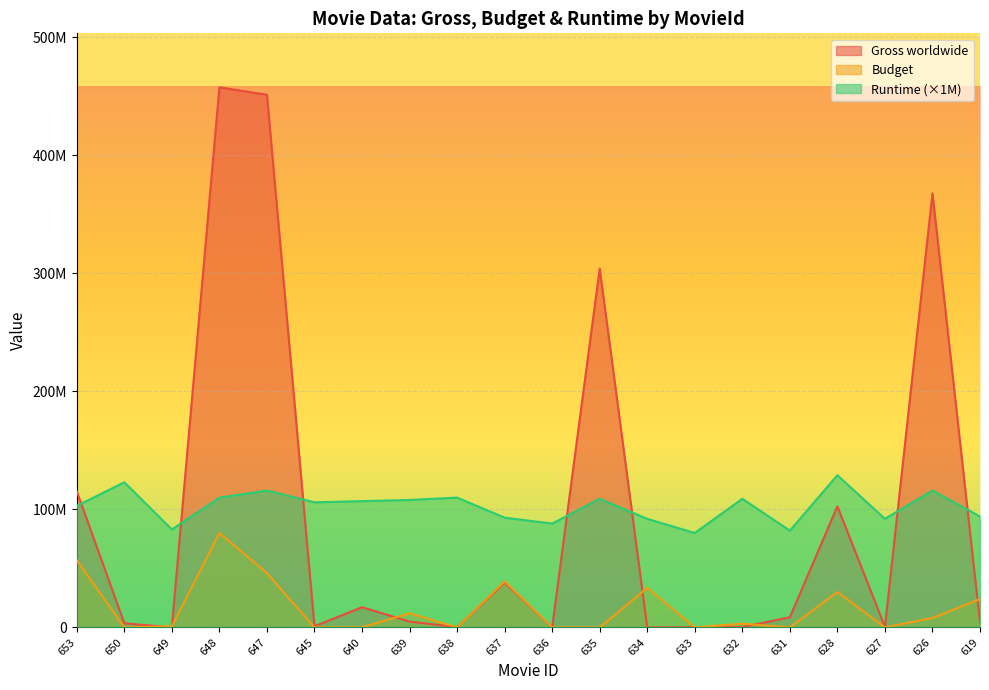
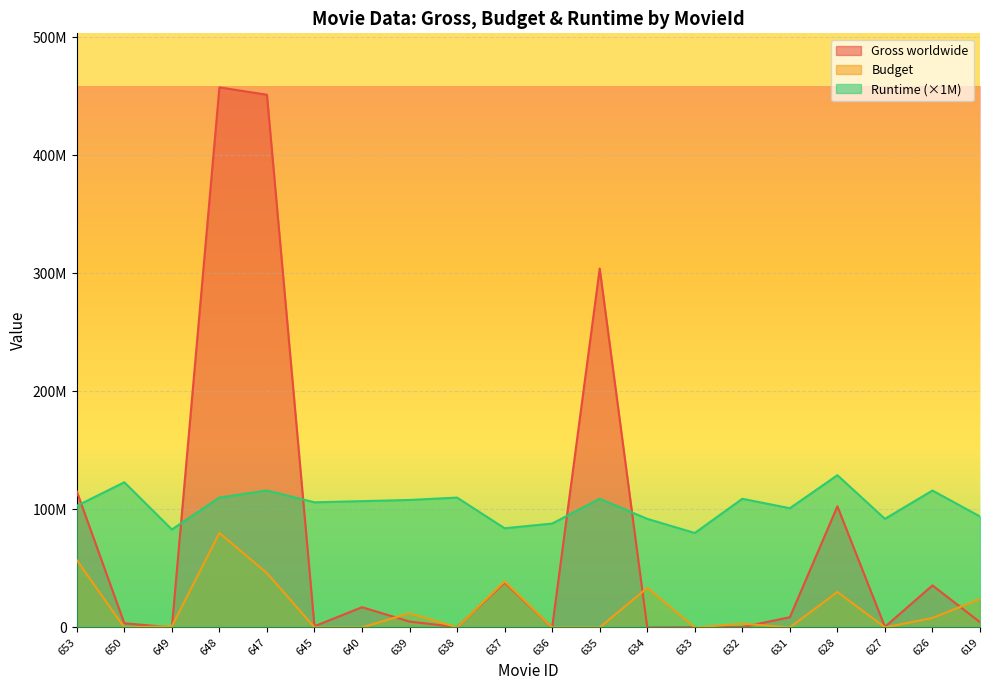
  {
    "Gross worldwide": {
      "653": 115000000,
      "650": 3000000,
      "648": 458000000,
      "647": 451000000,
      "640": 17000000,
      "639": 5000000,
      "635": 304000000,
      "634": 0,
      "632": 0,
      "631": 9000000,
      "628": 103000000,
-     "626": 368000000,
+     "626": 36000000,
      "619": 4000000
    },
    "Budget": {
      "653": 57000000,
      "650": 0,
      "648": 80000000,
      "647": 46000000,
      "640": 0,
      "639": 12000000,
      "635": 0,
      "634": 34000000,
      "632": 3000000,
      "631": 0,
      "628": 30000000,
      "626": 8000000,
      "619": 24000000
    },
    "Runtime (×1M)": {
      "653": 103000000,
      "650": 123000000,
      "649": 83000000,
      "648": 110000000,
      "647": 116000000,
      "645": 106000000,
      "640": 107000000,
      "639": 108000000,
      "638": 110000000,
-     "637": 93000000,
+     "637": 84000000,
      "636": 88000000,
      "635": 109000000,
      "634": 92000000,
      "633": 80000000,
      "632": 109000000,
-     "631": 82000000,
+     "631": 101000000,
      "628": 129000000,
      "627": 92000000,
      "626": 116000000,
      "619": 94000000
    }
  }
